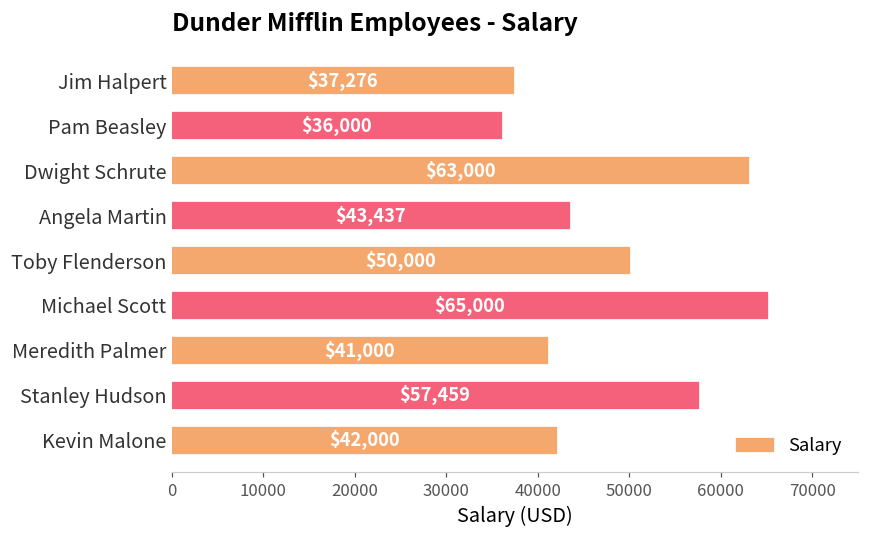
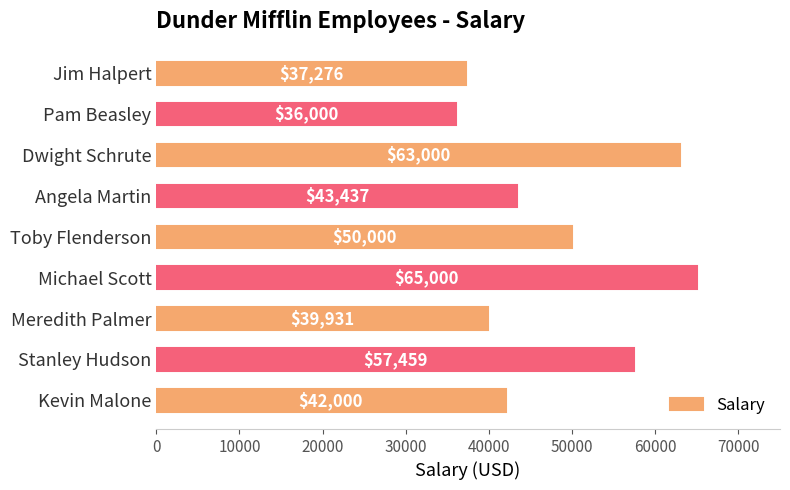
  {
    "Jim Halpert": "$37,276",
    "Pam Beasley": "$36,000",
    "Dwight Schrute": "$63,000",
    "Angela Martin": "$43,437",
    "Toby Flenderson": "$50,000",
    "Michael Scott": "$65,000",
-   "Meredith Palmer": "$41,000",
+   "Meredith Palmer": "$39,931",
    "Stanley Hudson": "$57,459",
    "Kevin Malone": "$42,000"
  }
